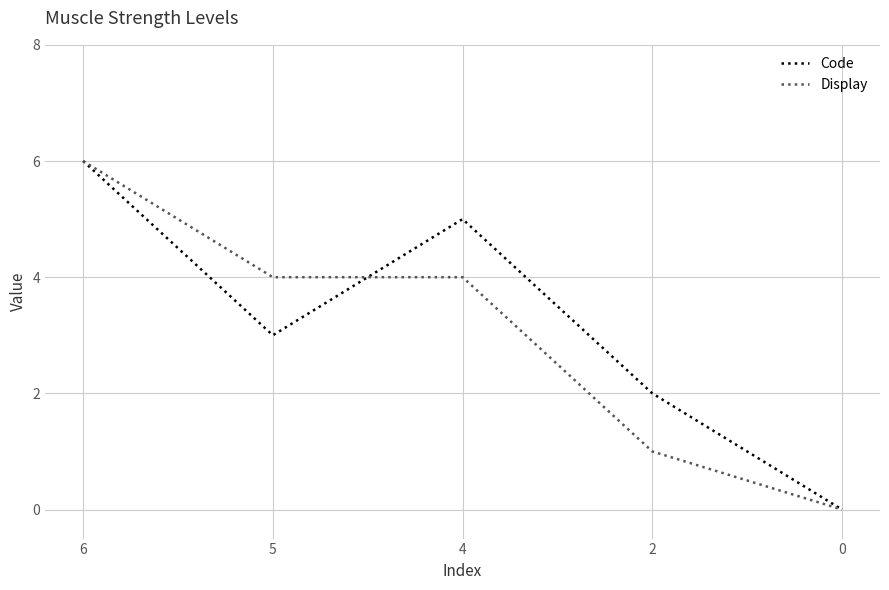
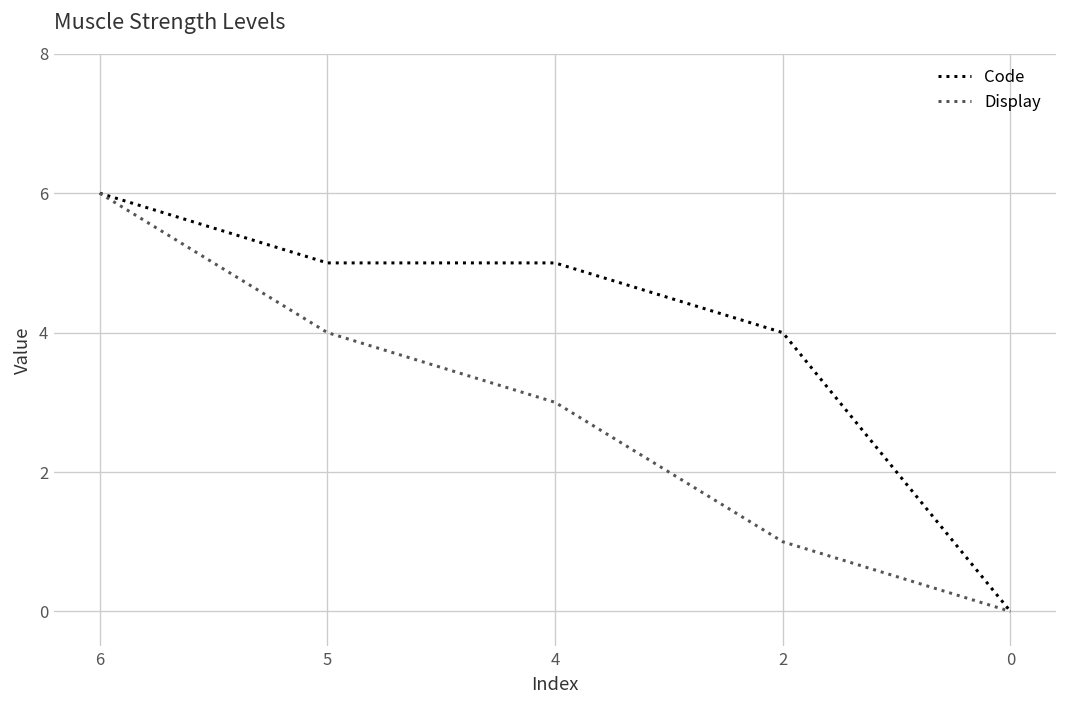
  {
    "Code": {
-     "5": 3,
+     "5": 5,
      "4": 5,
-     "2": 2
+     "2": 4
    },
    "Display": {
      "5": 4,
-     "4": 4,
+     "4": 3,
      "2": 1
    }
  }
